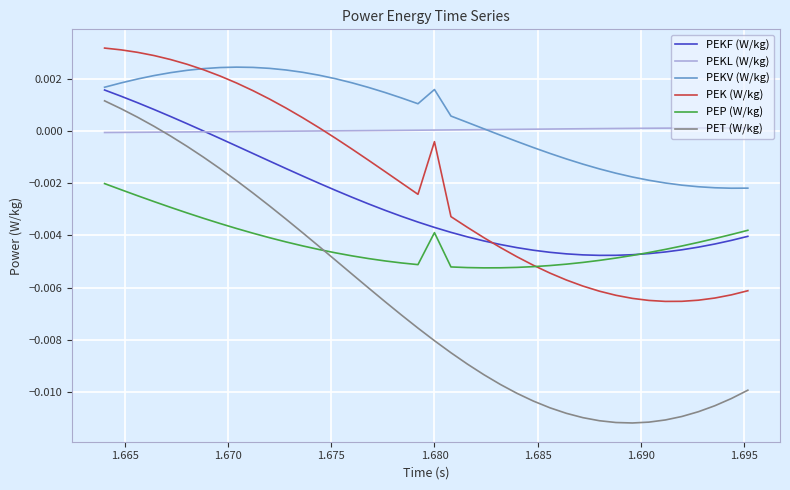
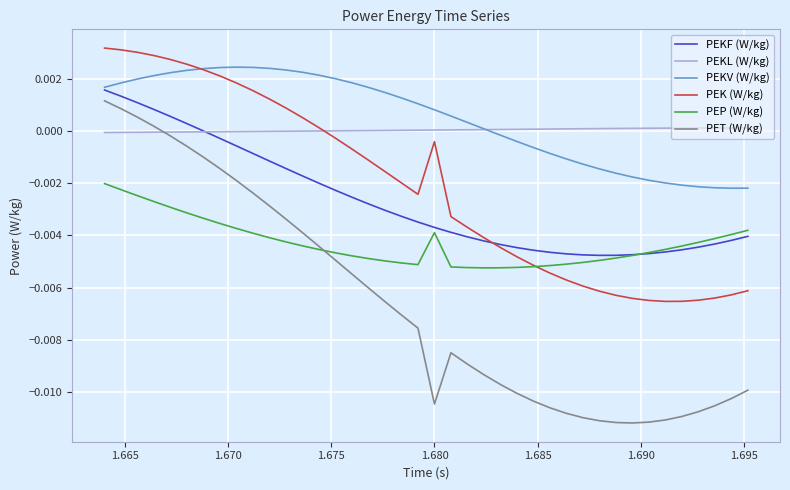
  {
    "PEKF (W/kg)": {
      "1.680": -0.0037
    },
    "PEKL (W/kg)": {
      "1.680": 0.0000
    },
    "PEKV (W/kg)": {
-     "1.680": 0.0016
+     "1.680": 0.0008
    },
    "PEK (W/kg)": {
      "1.680": -0.0004
    },
    "PEP (W/kg)": {
      "1.680": -0.0039
    },
    "PET (W/kg)": {
-     "1.680": -0.0080
+     "1.680": -0.0105
    }
  }
